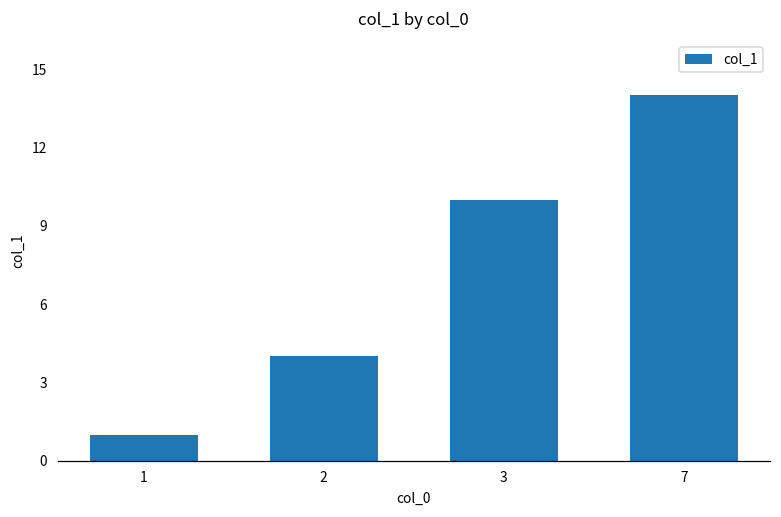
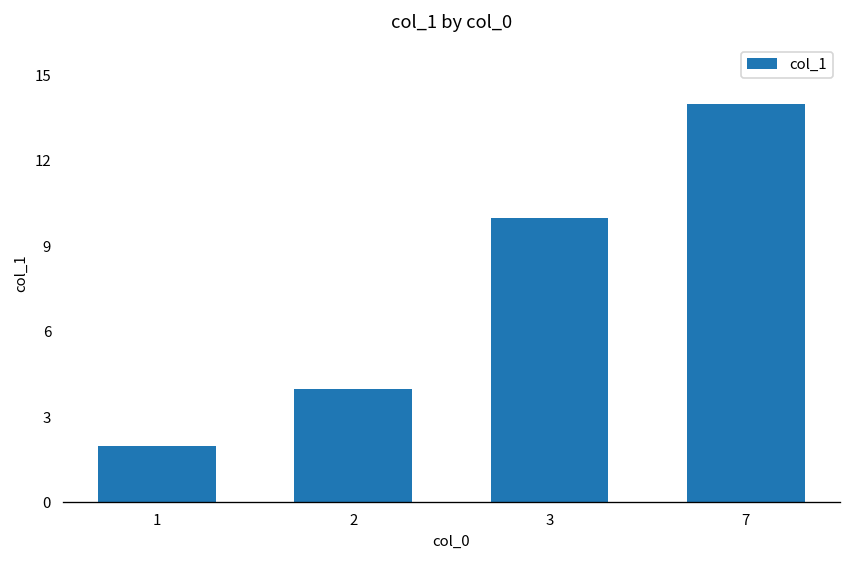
  {
-   "1": 1,
+   "1": 2,
    "2": 4,
    "3": 10,
    "7": 14
  }
